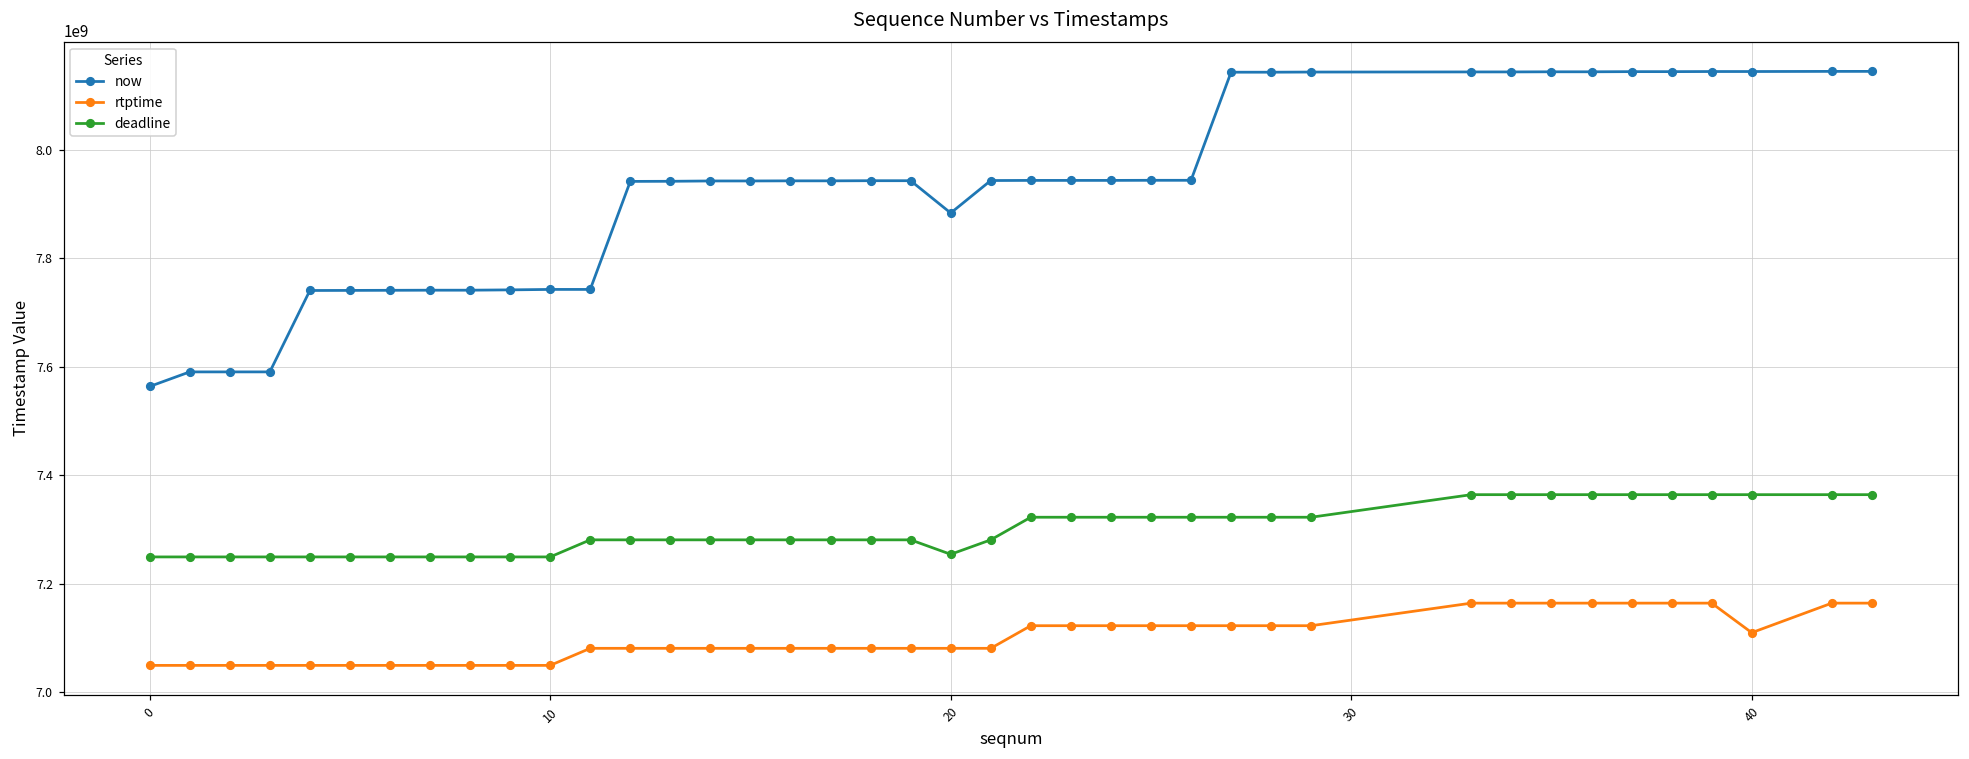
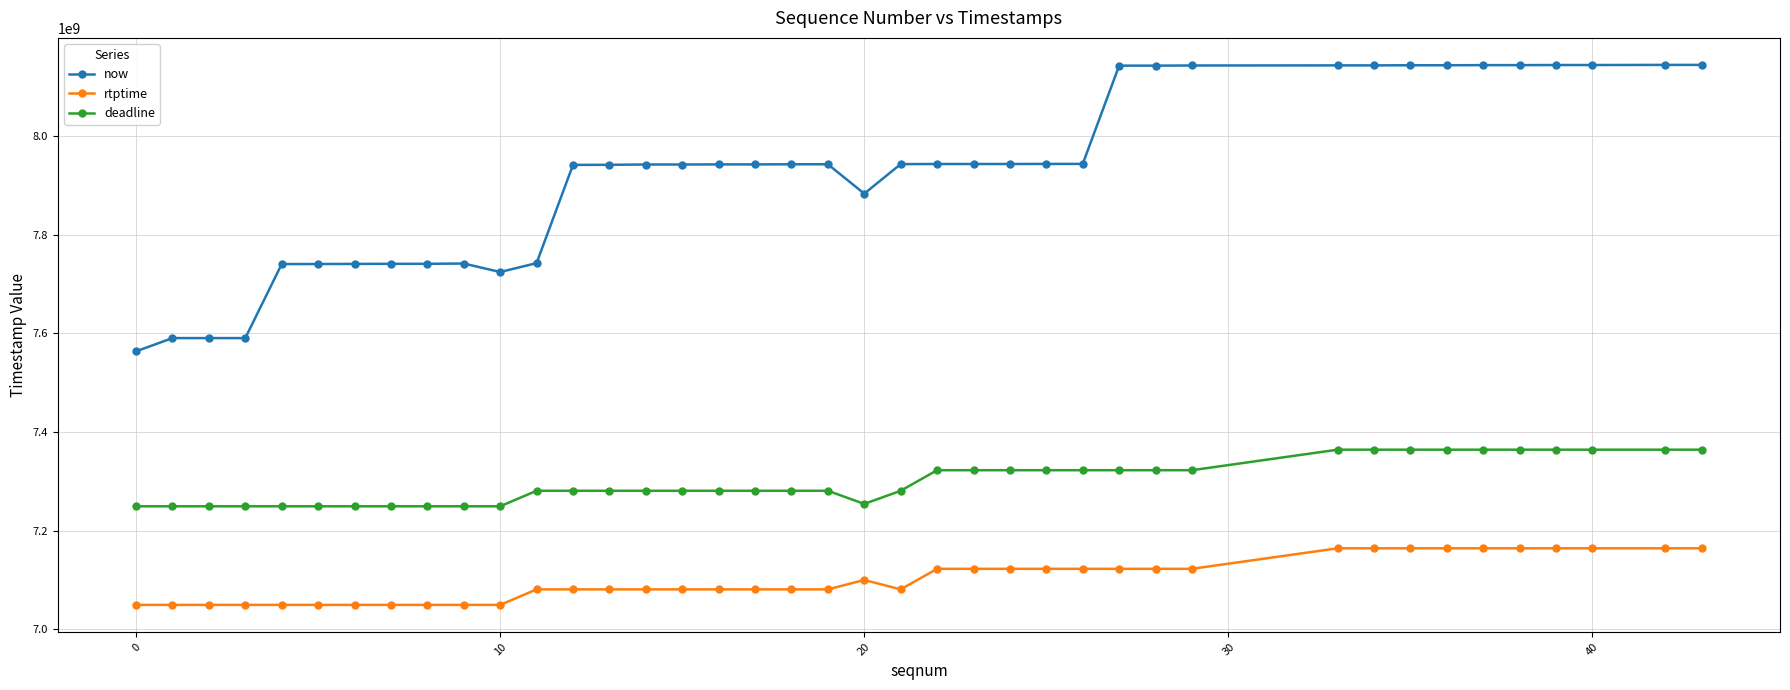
  {
    "now": {
      "0": 7560000000,
-     "10": 7740000000,
+     "10": 7720000000,
      "20": 7880000000,
      "40": 8140000000
    },
    "rtptime": {
      "0": 7050000000,
      "10": 7050000000,
-     "20": 7080000000,
-     "40": 7110000000
+     "20": 7100000000,
+     "40": 7160000000
    },
    "deadline": {
      "0": 7250000000,
      "10": 7250000000,
      "20": 7250000000,
      "40": 7360000000
    }
  }
